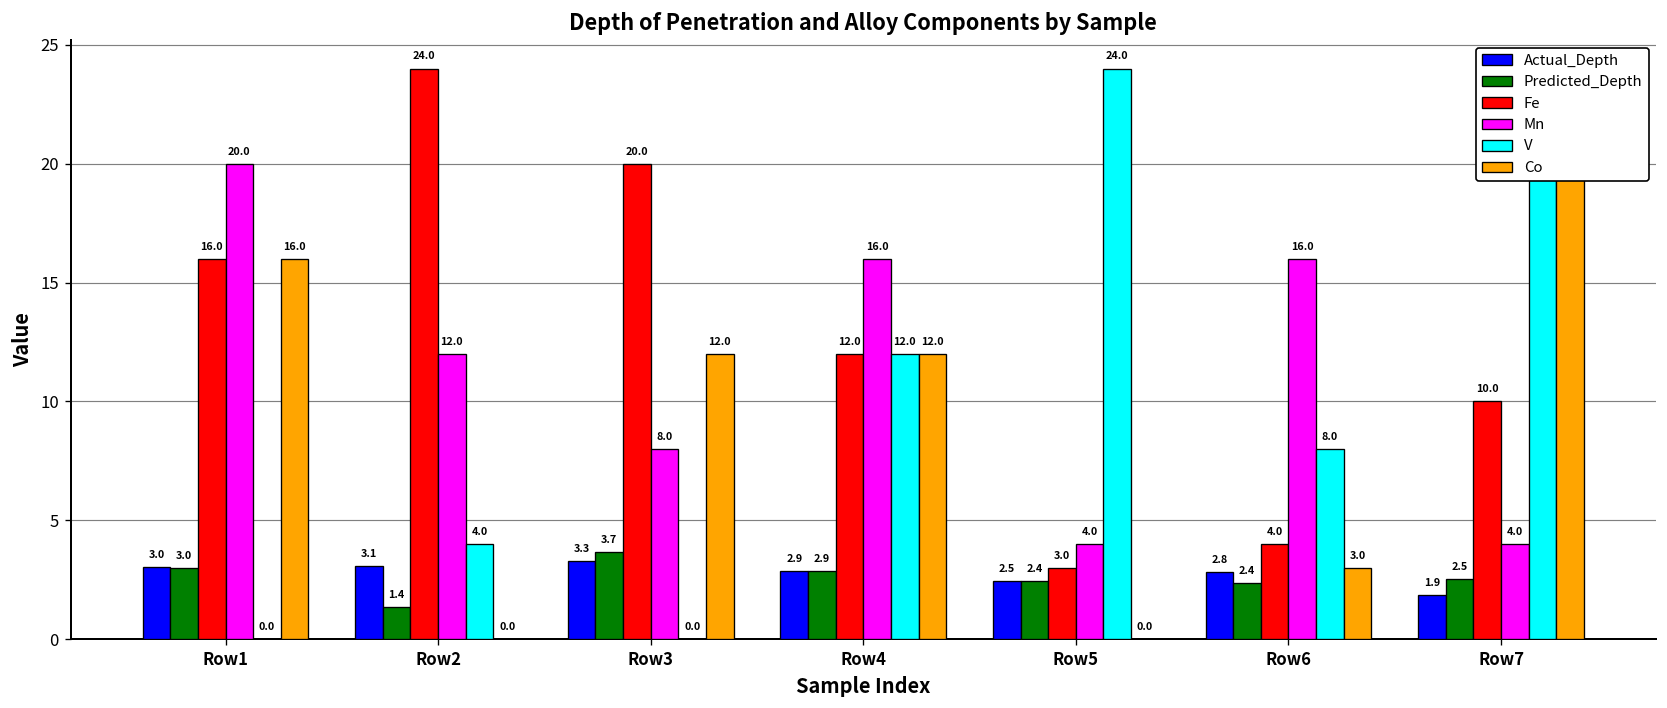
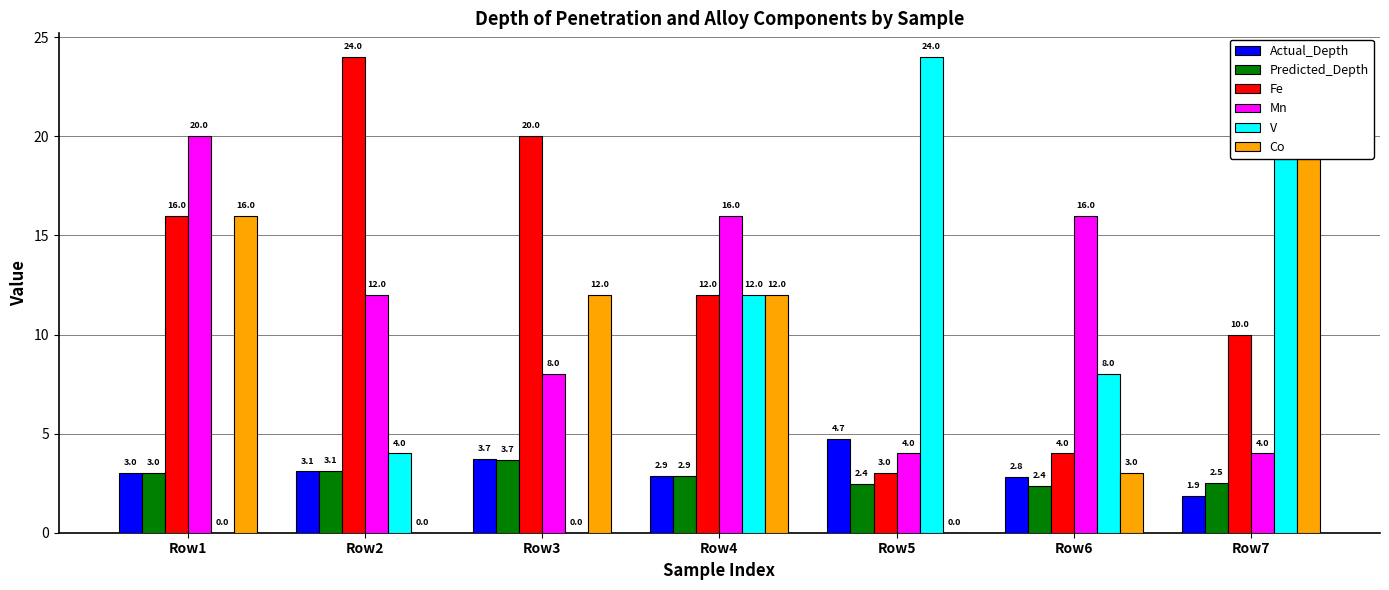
  {
    "Actual_Depth": {
      "Row1": 3.0,
      "Row2": 3.1,
-     "Row3": 3.3,
+     "Row3": 3.7,
      "Row4": 2.9,
-     "Row5": 2.5,
+     "Row5": 4.7,
      "Row6": 2.8,
      "Row7": 1.9
    },
    "Predicted_Depth": {
      "Row1": 3.0,
-     "Row2": 1.4,
+     "Row2": 3.1,
      "Row3": 3.7,
      "Row4": 2.9,
      "Row5": 2.4,
      "Row6": 2.4,
      "Row7": 2.5
    },
    "Fe": {
      "Row1": 16.0,
      "Row2": 24.0,
      "Row3": 20.0,
      "Row4": 12.0,
      "Row5": 3.0,
      "Row6": 4.0,
      "Row7": 10.0
    },
    "Mn": {
      "Row1": 20.0,
      "Row2": 12.0,
      "Row3": 8.0,
      "Row4": 16.0,
      "Row5": 4.0,
      "Row6": 16.0,
      "Row7": 4.0
    },
    "V": {
      "Row1": 0.0,
      "Row2": 4.0,
      "Row3": 0.0,
      "Row4": 12.0,
      "Row5": 24.0,
      "Row6": 8.0
    },
    "Co": {
      "Row1": 16.0,
      "Row2": 0.0,
      "Row3": 12.0,
      "Row4": 12.0,
      "Row5": 0.0,
      "Row6": 3.0
    }
  }
